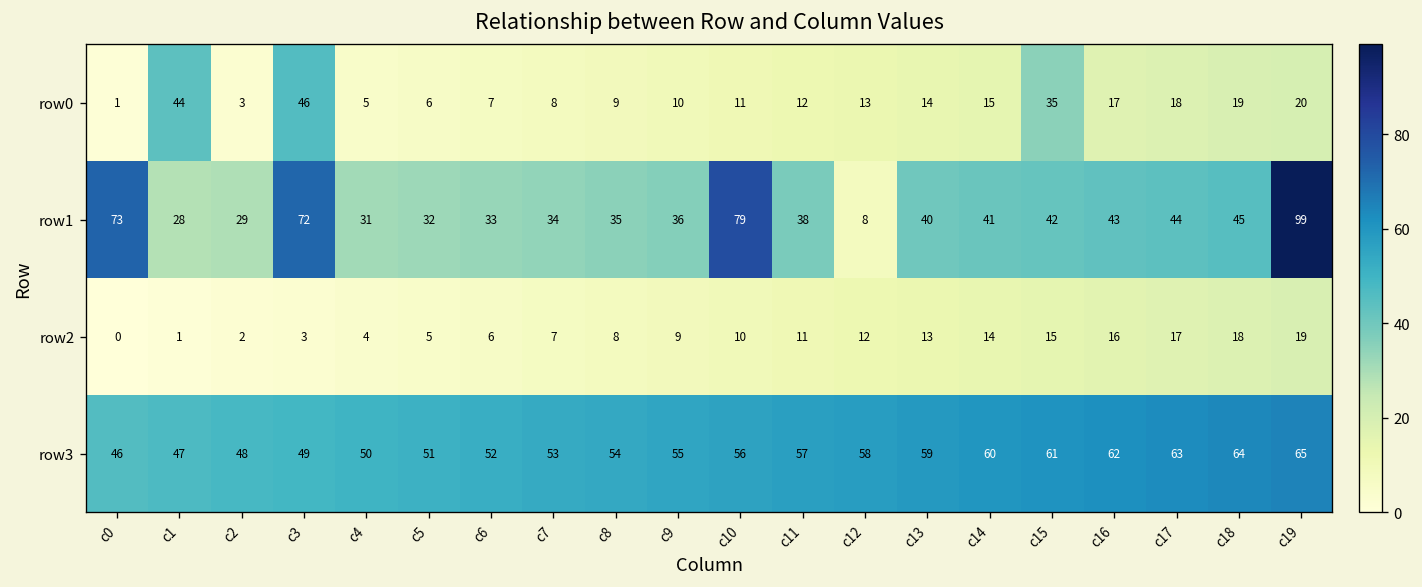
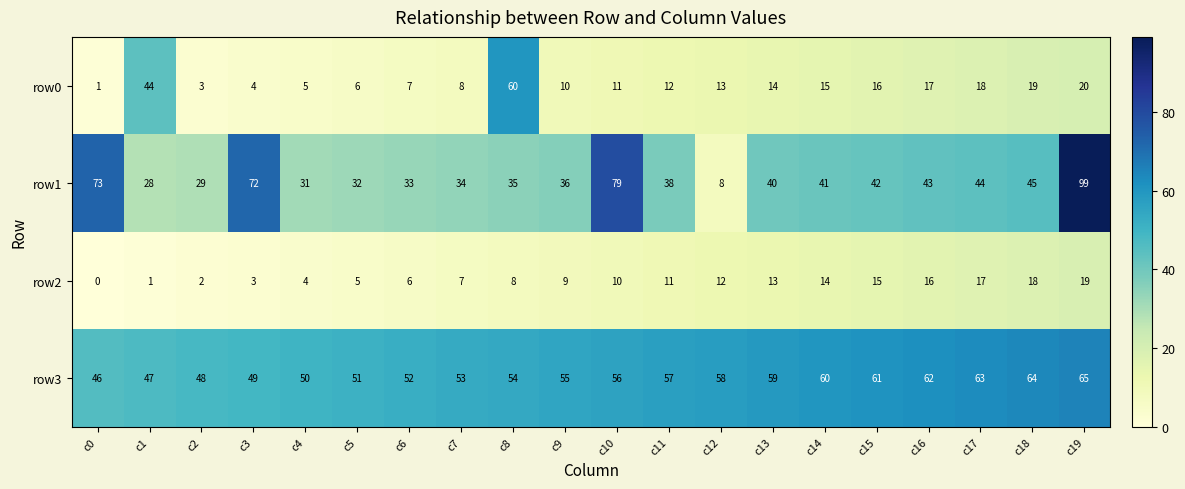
  {
    "row0": {
      "c0": 1,
      "c1": 44,
      "c2": 3,
-     "c3": 46,
+     "c3": 4,
      "c4": 5,
      "c5": 6,
      "c6": 7,
      "c7": 8,
-     "c8": 9,
+     "c8": 60,
      "c9": 10,
      "c10": 11,
      "c11": 12,
      "c12": 13,
      "c13": 14,
      "c14": 15,
-     "c15": 35,
+     "c15": 16,
      "c16": 17,
      "c17": 18,
      "c18": 19,
      "c19": 20
    },
    "row1": {
      "c0": 73,
      "c1": 28,
      "c2": 29,
      "c3": 72,
      "c4": 31,
      "c5": 32,
      "c6": 33,
      "c7": 34,
      "c8": 35,
      "c9": 36,
      "c10": 79,
      "c11": 38,
      "c12": 8,
      "c13": 40,
      "c14": 41,
      "c15": 42,
      "c16": 43,
      "c17": 44,
      "c18": 45,
      "c19": 99
    },
    "row2": {
      "c0": 0,
      "c1": 1,
      "c2": 2,
      "c3": 3,
      "c4": 4,
      "c5": 5,
      "c6": 6,
      "c7": 7,
      "c8": 8,
      "c9": 9,
      "c10": 10,
      "c11": 11,
      "c12": 12,
      "c13": 13,
      "c14": 14,
      "c15": 15,
      "c16": 16,
      "c17": 17,
      "c18": 18,
      "c19": 19
    },
    "row3": {
      "c0": 46,
      "c1": 47,
      "c2": 48,
      "c3": 49,
      "c4": 50,
      "c5": 51,
      "c6": 52,
      "c7": 53,
      "c8": 54,
      "c9": 55,
      "c10": 56,
      "c11": 57,
      "c12": 58,
      "c13": 59,
      "c14": 60,
      "c15": 61,
      "c16": 62,
      "c17": 63,
      "c18": 64,
      "c19": 65
    }
  }
